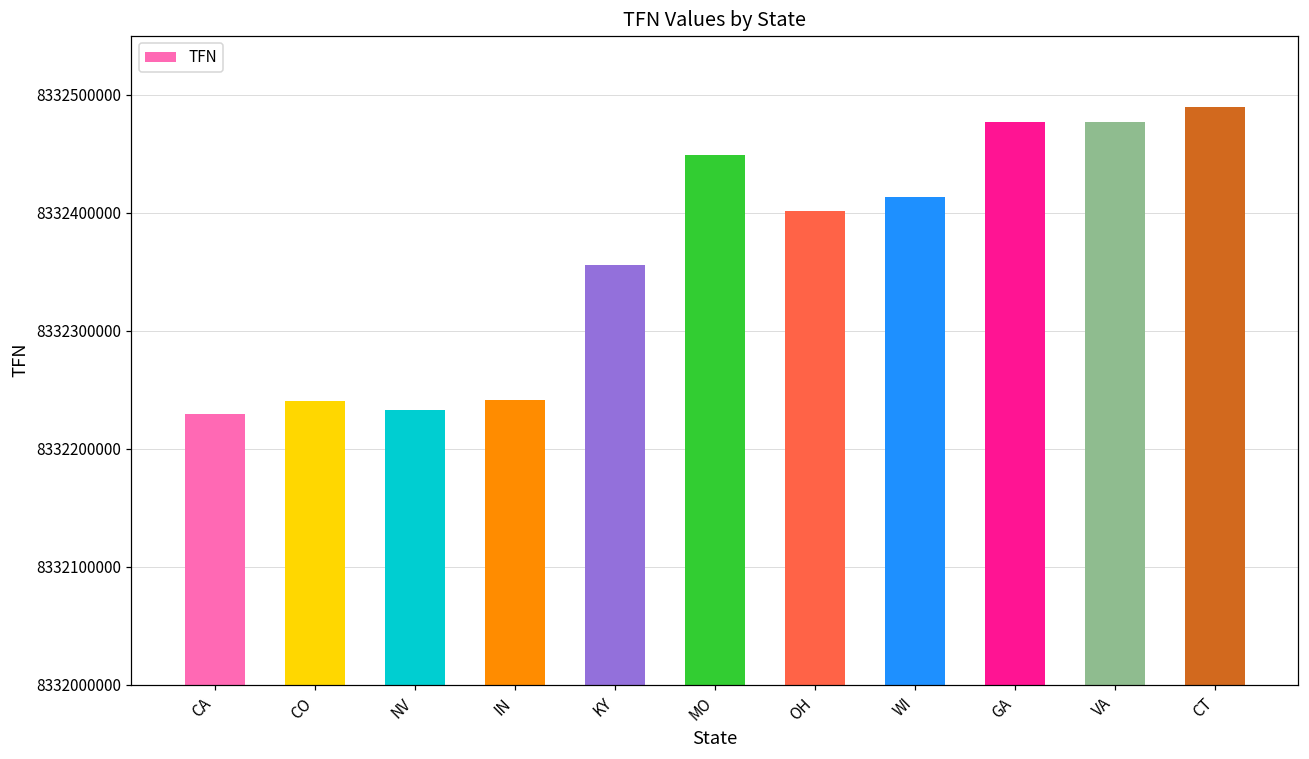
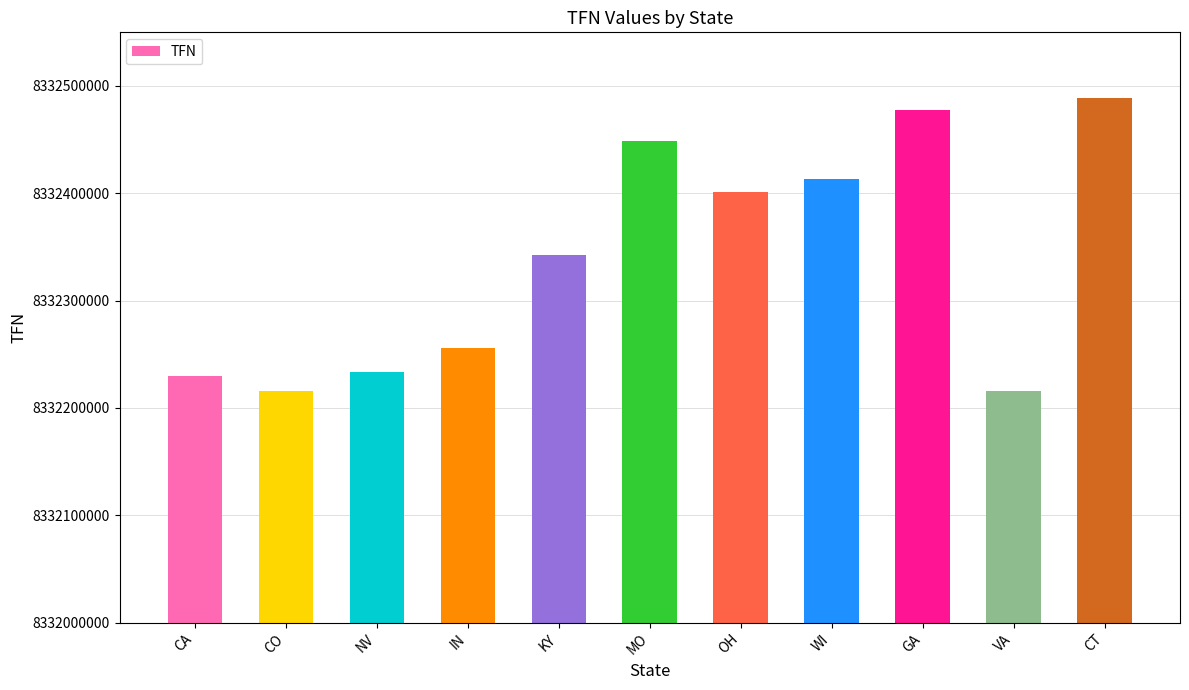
  {
    "CA": 8332229000,
-   "CO": 8332241000,
+   "CO": 8332215000,
    "NV": 8332233000,
-   "IN": 8332241000,
-   "KY": 8332356000,
+   "IN": 8332256000,
+   "KY": 8332343000,
    "MO": 8332449000,
    "OH": 8332401000,
    "WI": 8332414000,
    "GA": 8332477000,
-   "VA": 8332477000,
+   "VA": 8332216000,
    "CT": 8332489000
  }
